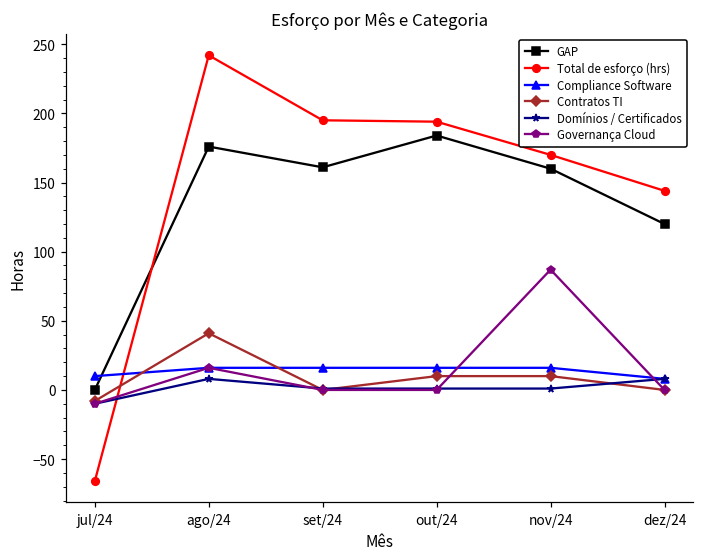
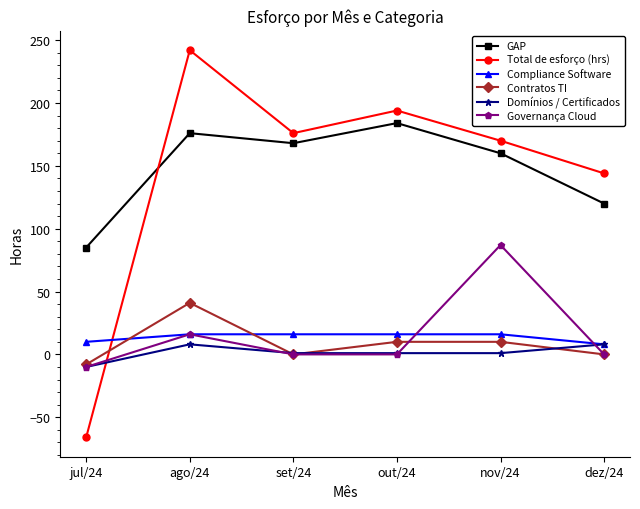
  {
    "GAP": {
-     "jul/24": 0,
+     "jul/24": 85,
      "ago/24": 176,
-     "set/24": 161,
+     "set/24": 168,
      "out/24": 184,
      "nov/24": 160,
      "dez/24": 120
    },
    "Total de esforço (hrs)": {
      "jul/24": -66,
      "ago/24": 242,
-     "set/24": 195,
+     "set/24": 176,
      "out/24": 194,
      "nov/24": 170,
      "dez/24": 144
    },
    "Compliance Software": {
      "jul/24": 10,
      "set/24": 16,
      "out/24": 16,
      "nov/24": 16
    },
    "Contratos TI": {
      "ago/24": 41,
      "out/24": 10,
      "nov/24": 10
    },
    "Domínios / Certificados": {
      "ago/24": 8,
      "nov/24": 1
    },
    "Governança Cloud": {
      "nov/24": 87
    }
  }
